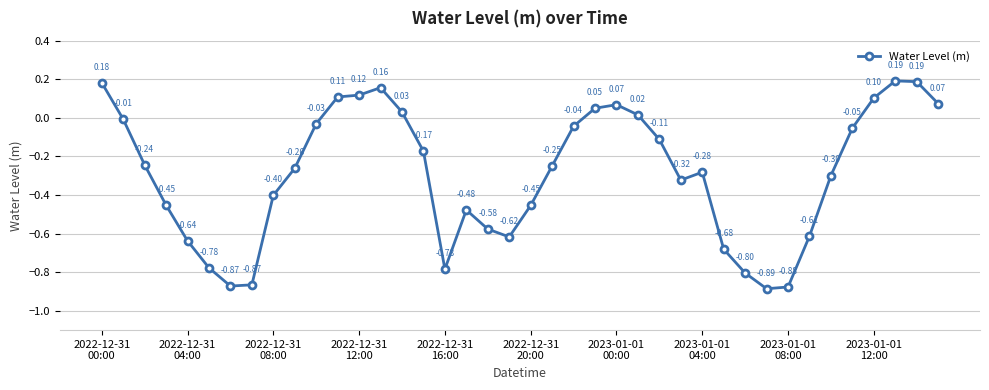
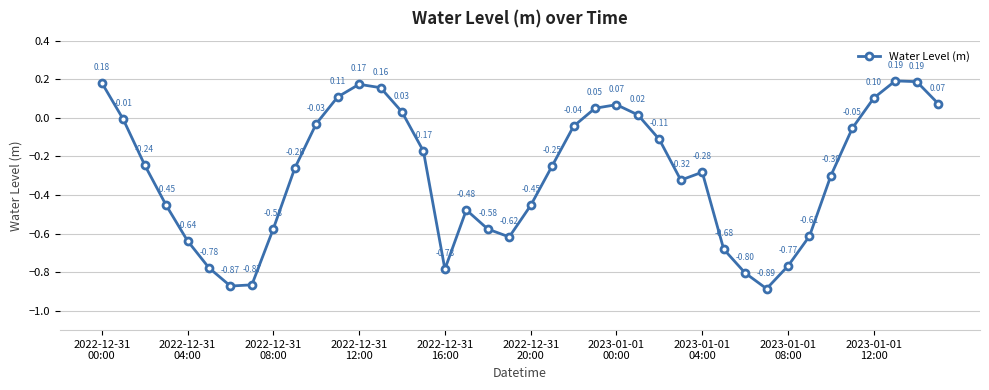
  {
    "2022-12-31 00:00": 0.18,
    "2022-12-31 04:00": -0.64,
-   "2022-12-31 08:00": -0.40,
-   "2022-12-31 12:00": 0.12,
+   "2022-12-31 08:00": -0.58,
+   "2022-12-31 12:00": 0.17,
    "2022-12-31 16:00": -0.78,
    "2022-12-31 20:00": -0.45,
    "2023-01-01 00:00": 0.07,
    "2023-01-01 04:00": -0.28,
-   "2023-01-01 08:00": -0.88,
+   "2023-01-01 08:00": -0.77,
    "2023-01-01 12:00": 0.10
  }
